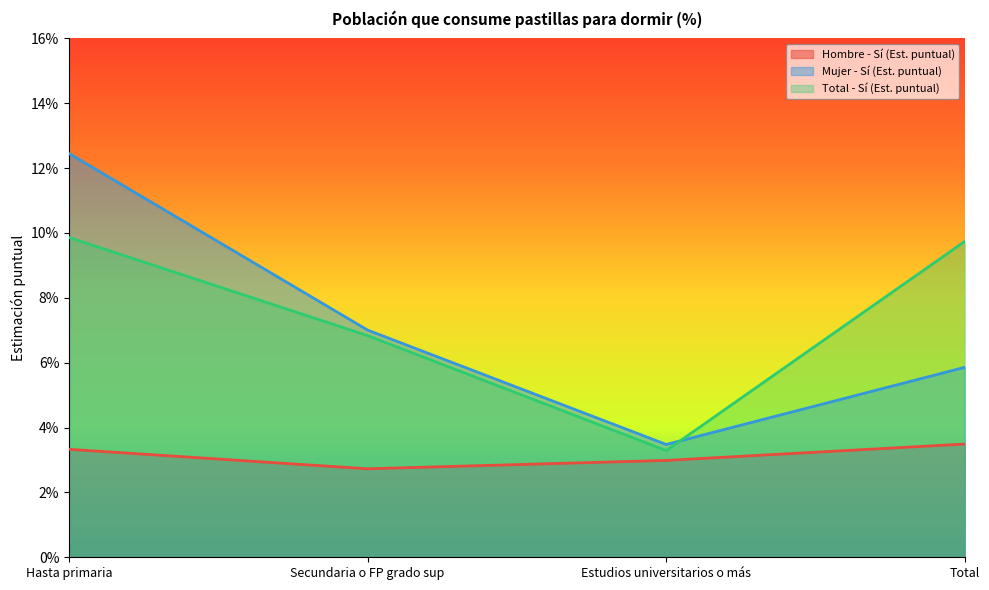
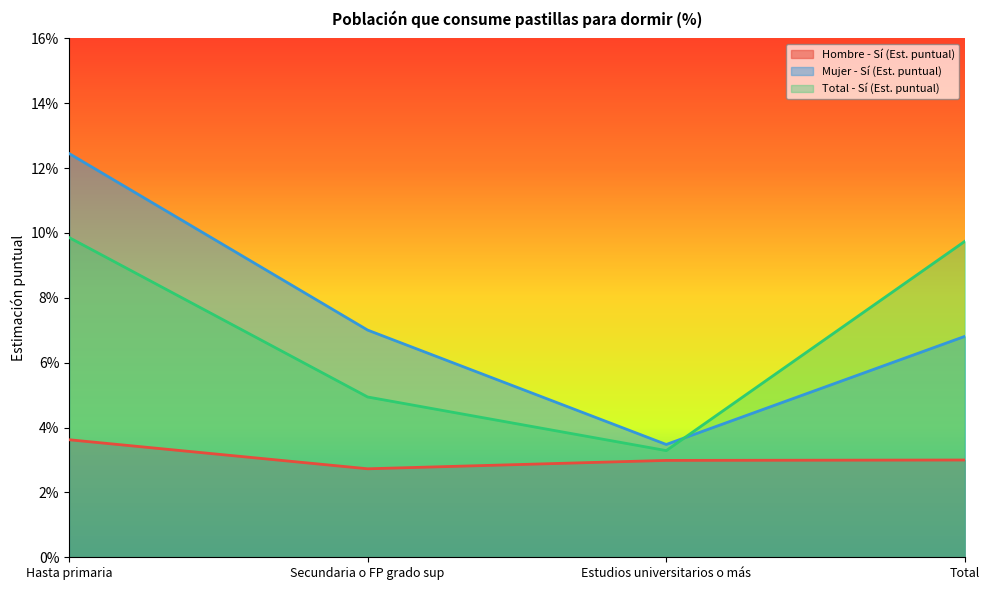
  {
    "Hombre - Sí (Est. puntual)": {
-     "Hasta primaria": "3.3%",
+     "Hasta primaria": "3.6%",
      "Secundaria o FP grado sup": "2.7%",
      "Estudios universitarios o más": "3.0%",
-     "Total": "3.5%"
+     "Total": "3.0%"
    },
    "Mujer - Sí (Est. puntual)": {
      "Hasta primaria": "12.5%",
      "Secundaria o FP grado sup": "7.0%",
      "Estudios universitarios o más": "3.5%",
-     "Total": "5.9%"
+     "Total": "6.8%"
    },
    "Total - Sí (Est. puntual)": {
      "Hasta primaria": "9.9%",
-     "Secundaria o FP grado sup": "6.8%",
+     "Secundaria o FP grado sup": "4.9%",
      "Estudios universitarios o más": "3.3%",
      "Total": "9.7%"
    }
  }
